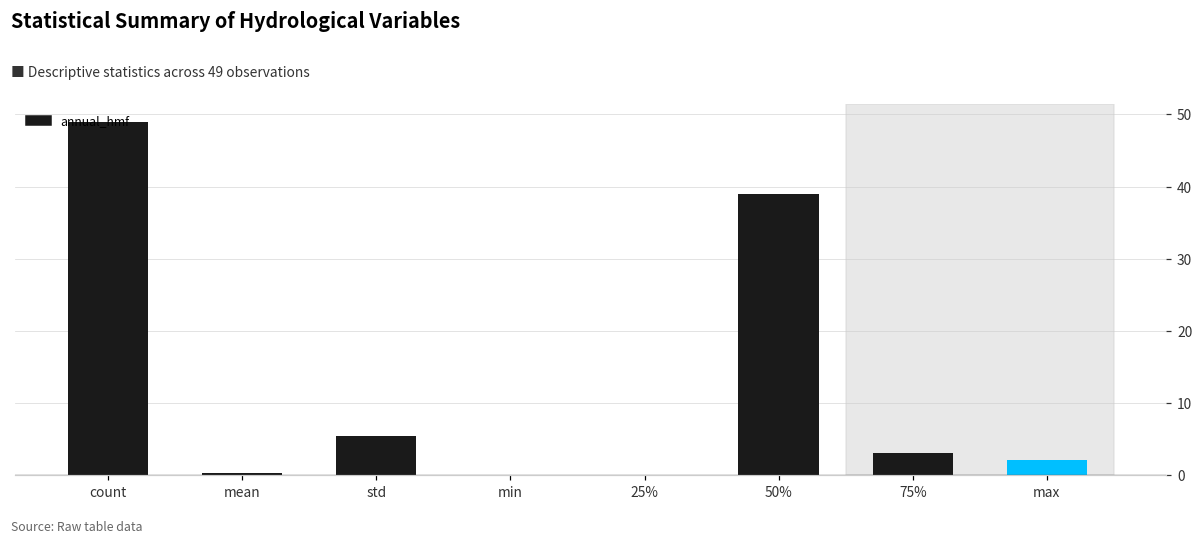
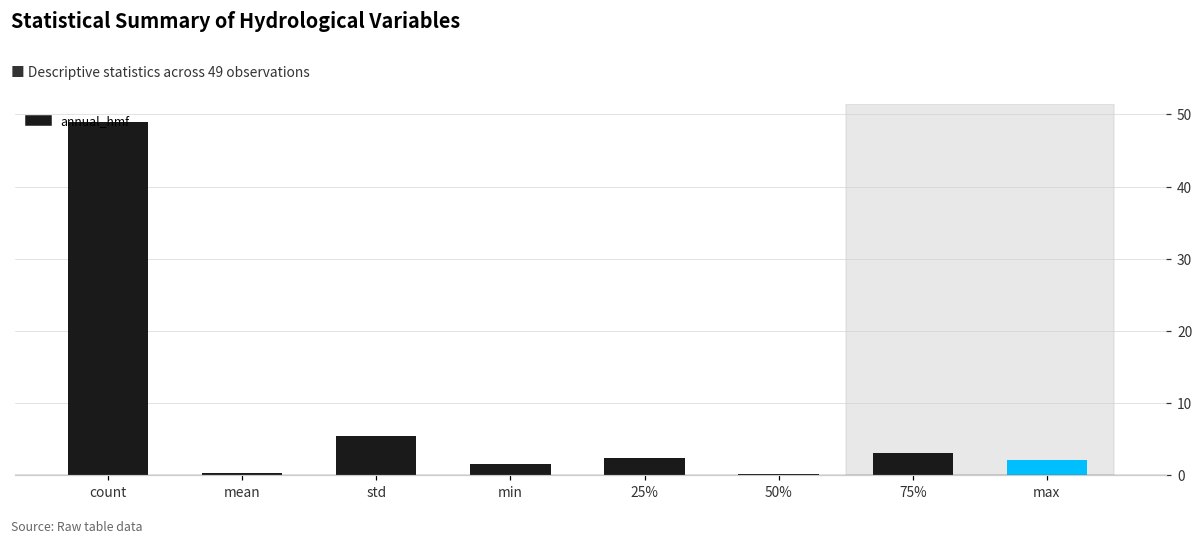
  {
    "count": 49,
    "std": 5,
-   "min": 0,
-   "25%": 0,
-   "50%": 39,
+   "min": 2,
+   "25%": 2,
+   "50%": 0,
    "75%": 3,
    "max": 2
  }
